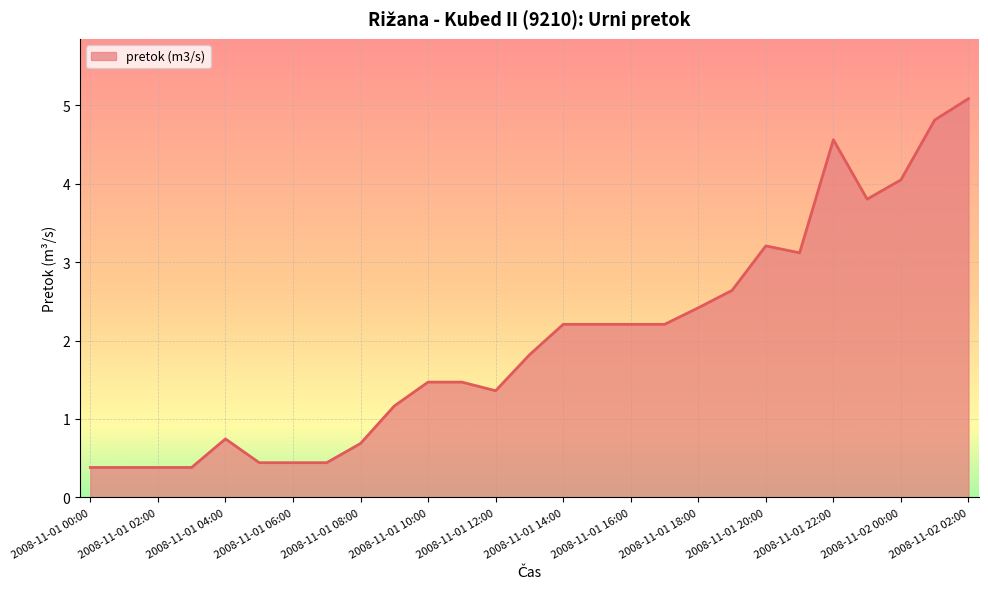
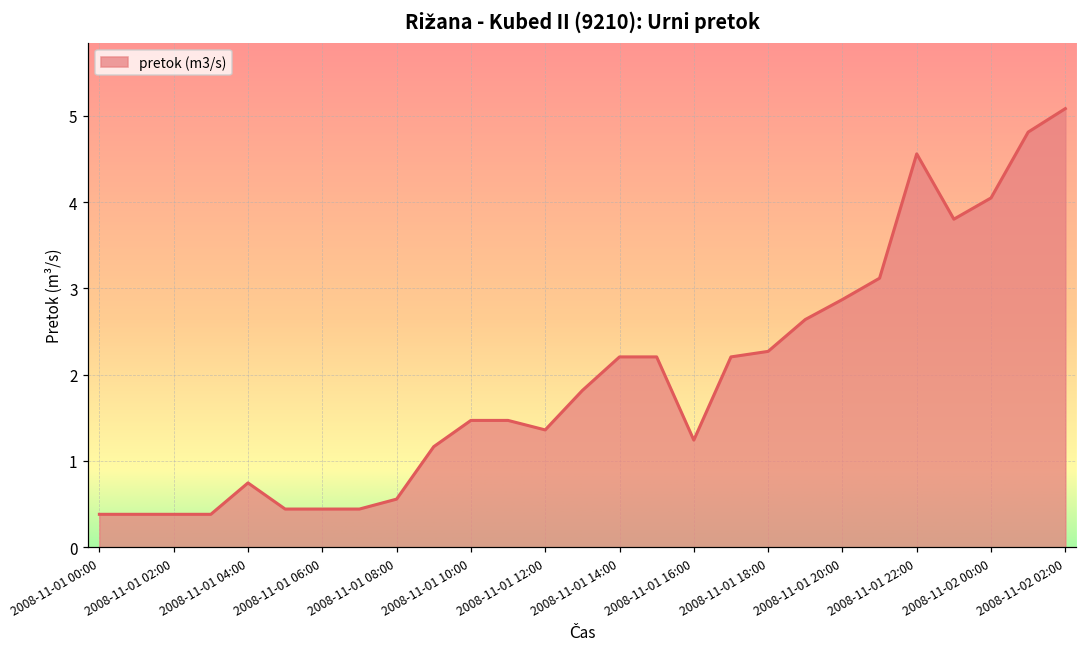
  {
    "2008-11-01 00:00": 0.4,
    "2008-11-01 02:00": 0.4,
    "2008-11-01 04:00": 0.7,
    "2008-11-01 06:00": 0.4,
-   "2008-11-01 08:00": 0.7,
+   "2008-11-01 08:00": 0.6,
    "2008-11-01 10:00": 1.5,
    "2008-11-01 12:00": 1.4,
    "2008-11-01 14:00": 2.2,
-   "2008-11-01 16:00": 2.2,
-   "2008-11-01 18:00": 2.4,
-   "2008-11-01 20:00": 3.2,
+   "2008-11-01 16:00": 1.2,
+   "2008-11-01 18:00": 2.3,
+   "2008-11-01 20:00": 2.9,
    "2008-11-01 22:00": 4.6,
    "2008-11-02 00:00": 4.0,
    "2008-11-02 02:00": 5.1
  }
